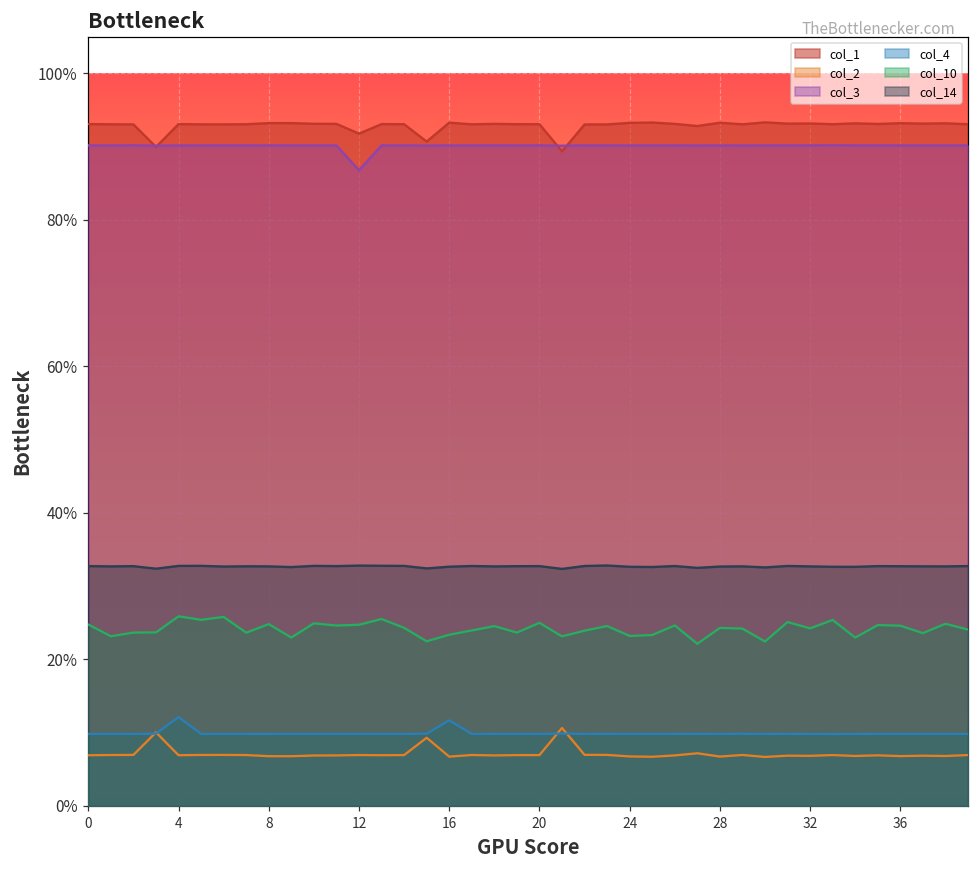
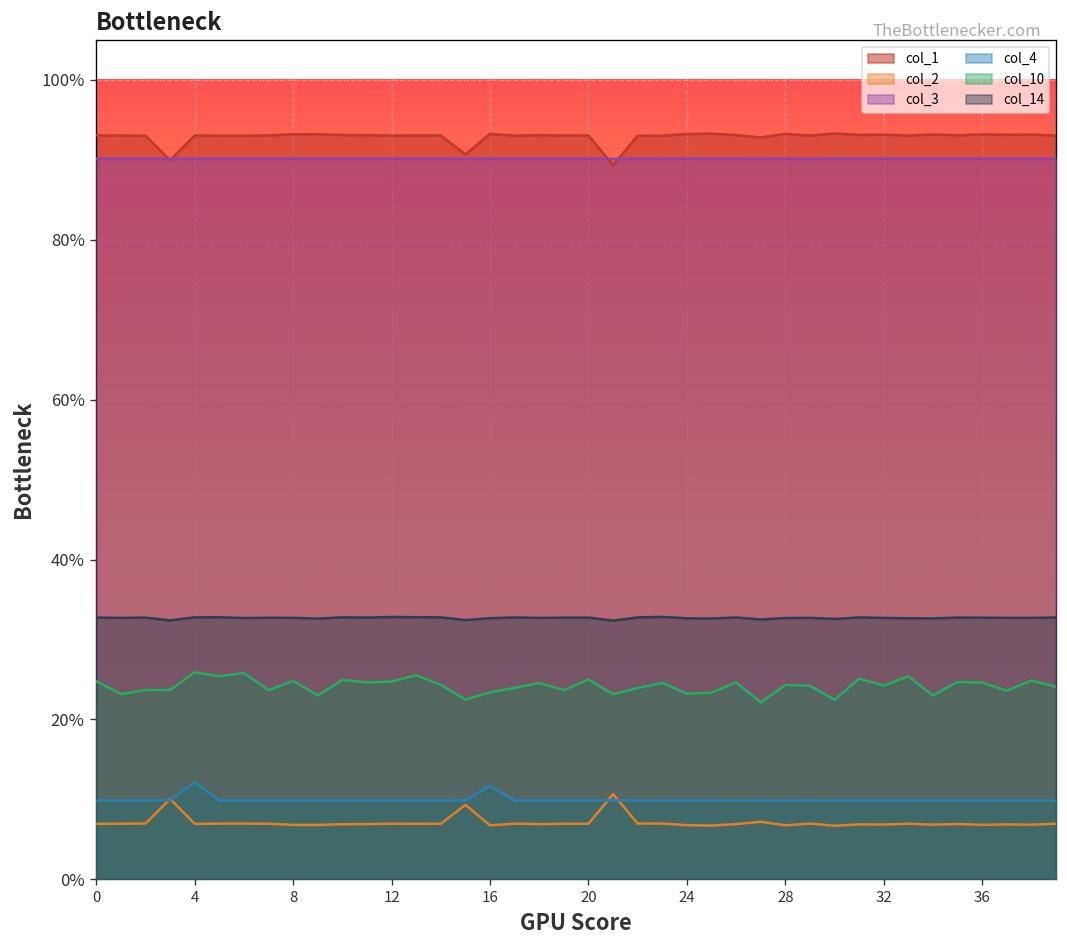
  {
    "col_1": {
      "0": "93%",
      "4": "93%",
      "8": "93%",
-     "12": "92%",
+     "12": "93%",
      "16": "93%",
      "20": "93%",
      "24": "93%",
      "28": "93%",
      "32": "93%",
      "36": "93%"
    },
    "col_2": {
      "0": "7%",
      "4": "7%",
      "8": "7%",
      "12": "7%",
      "16": "7%",
      "20": "7%",
      "24": "7%",
      "28": "7%",
      "32": "7%",
      "36": "7%"
    },
    "col_3": {
      "0": "90%",
      "4": "90%",
      "8": "90%",
-     "12": "87%",
+     "12": "90%",
      "16": "90%",
      "20": "90%",
      "24": "90%",
      "28": "90%",
      "32": "90%",
      "36": "90%"
    },
    "col_4": {
      "0": "10%",
      "4": "12%",
      "8": "10%",
      "12": "10%",
      "16": "12%",
      "20": "10%",
      "24": "10%",
      "28": "10%",
      "32": "10%",
      "36": "10%"
    },
    "col_10": {
      "0": "25%",
      "4": "26%",
      "8": "25%",
      "12": "25%",
      "16": "23%",
      "20": "25%",
      "24": "23%",
      "28": "24%",
      "32": "24%",
      "36": "25%"
    },
    "col_14": {
      "0": "33%",
      "4": "33%",
      "8": "33%",
      "12": "33%",
      "16": "33%",
      "20": "33%",
      "24": "33%",
      "28": "33%",
      "32": "33%",
      "36": "33%"
    }
  }
